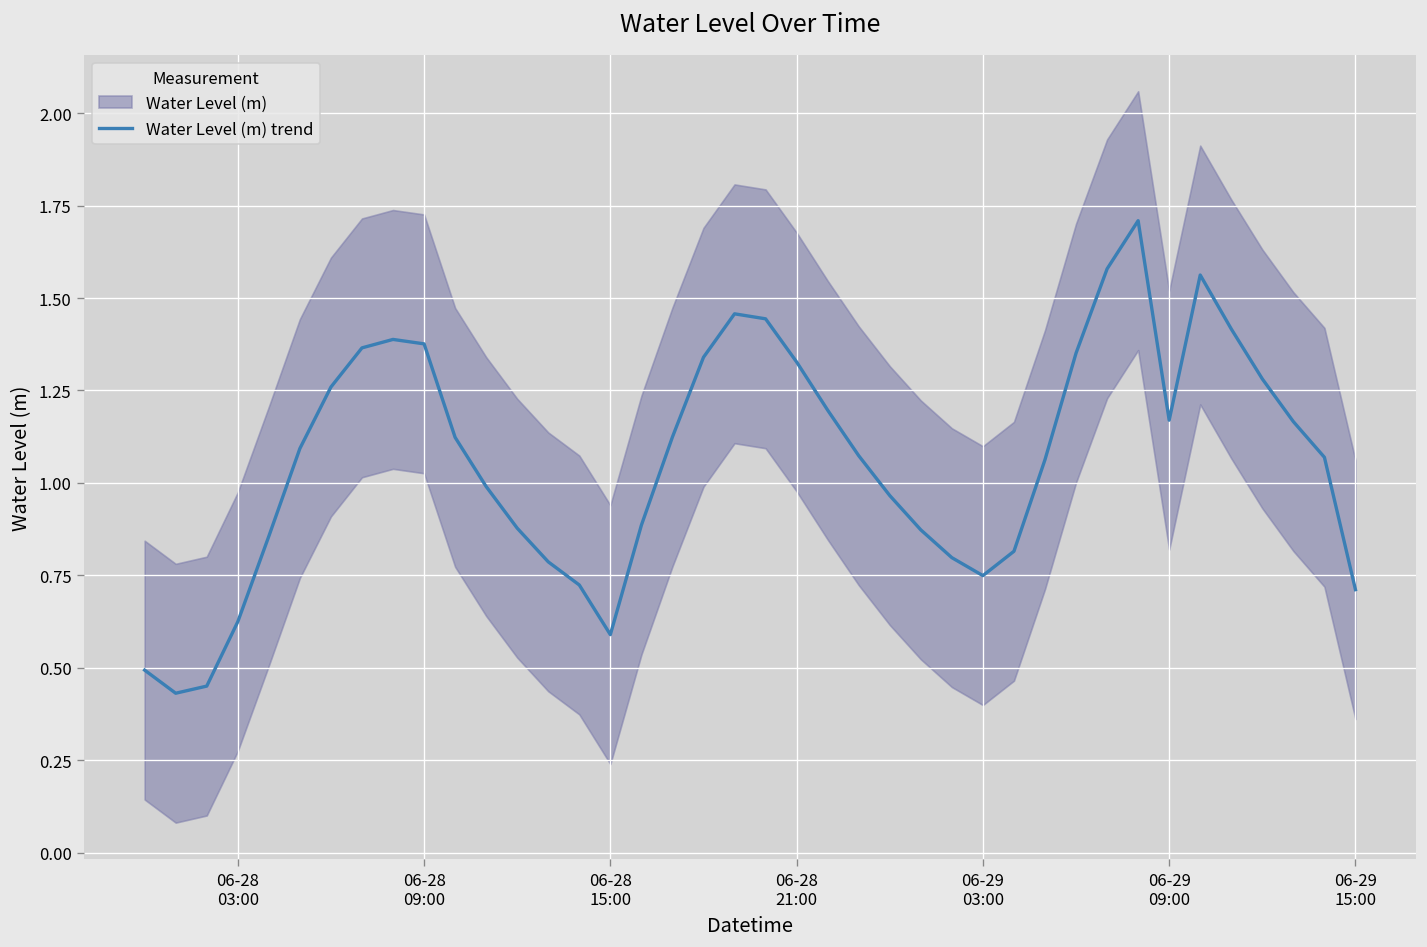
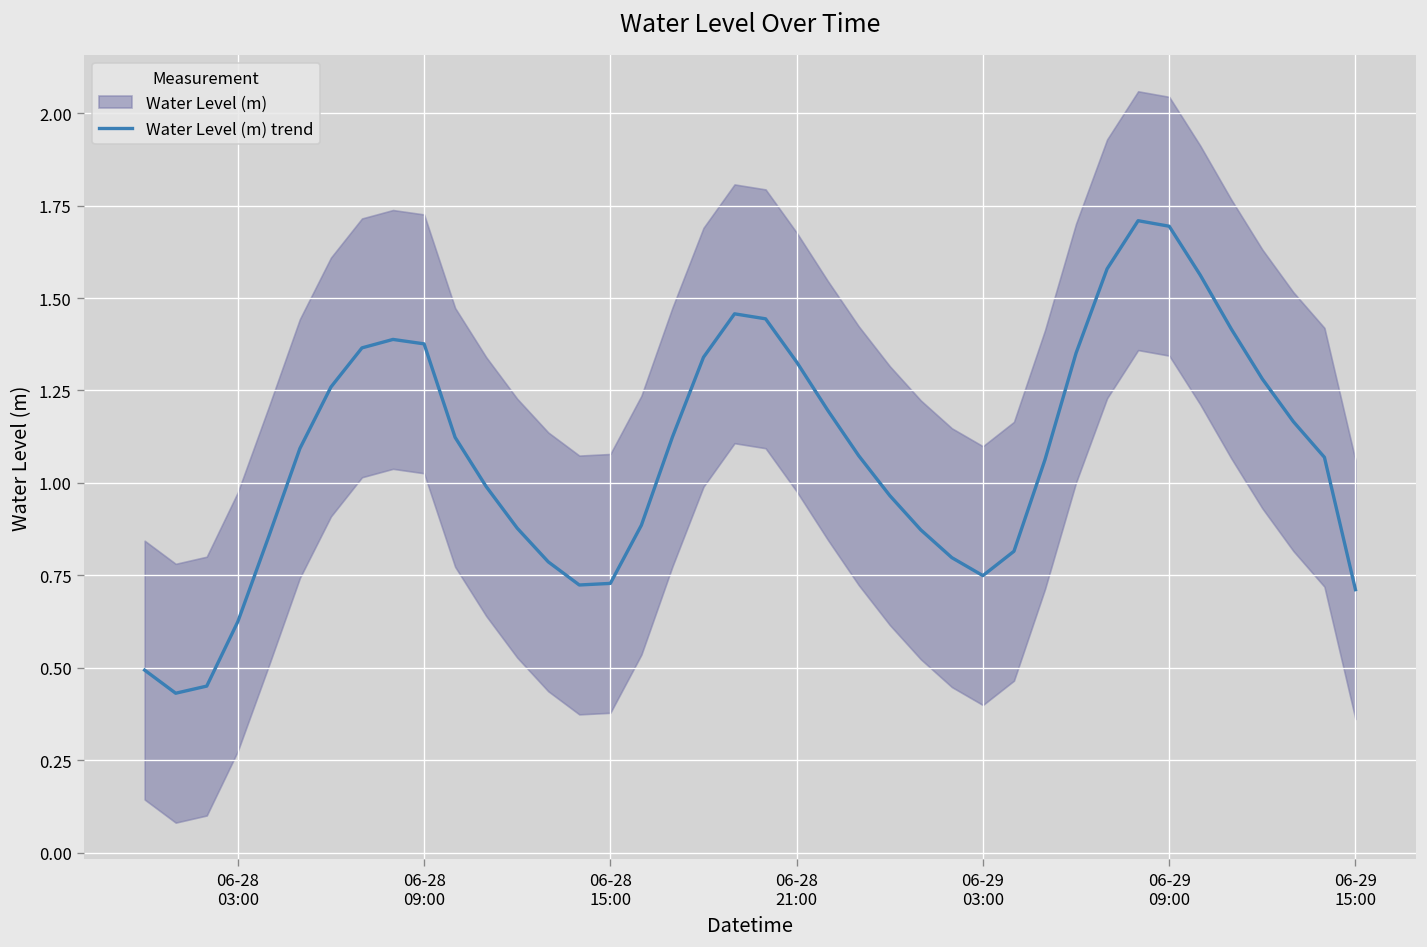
  {
    "Water Level (m) trend": {
      "06-28 03:00": 0.62,
      "06-28 09:00": 1.38,
-     "06-28 15:00": 0.59,
+     "06-28 15:00": 0.73,
      "06-28 21:00": 1.33,
      "06-29 03:00": 0.75,
-     "06-29 09:00": 1.17,
+     "06-29 09:00": 1.69,
      "06-29 15:00": 0.71
    }
  }
